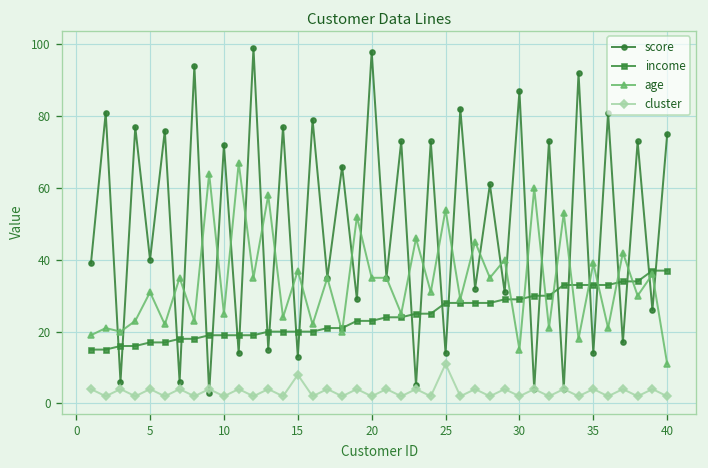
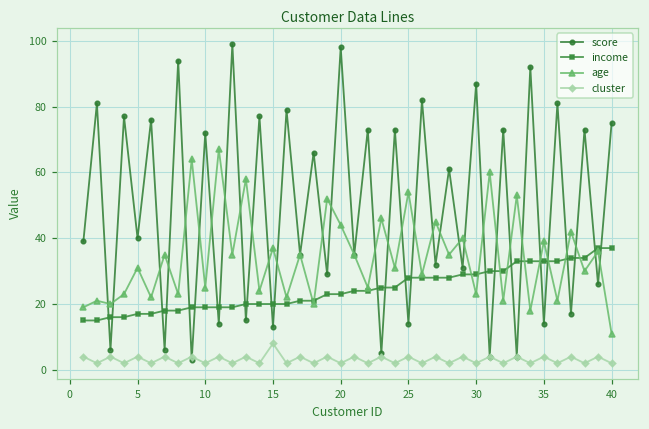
  {
    "age": {
      "5": 31,
      "10": 25,
      "15": 37,
-     "20": 35,
+     "20": 44,
      "25": 54,
-     "30": 15,
+     "30": 23,
      "35": 39,
      "40": 11
    },
    "cluster": {
      "5": 4,
      "10": 2,
      "15": 8,
      "20": 2,
-     "25": 11,
+     "25": 4,
      "30": 2,
      "35": 4,
      "40": 2
    }
  }
